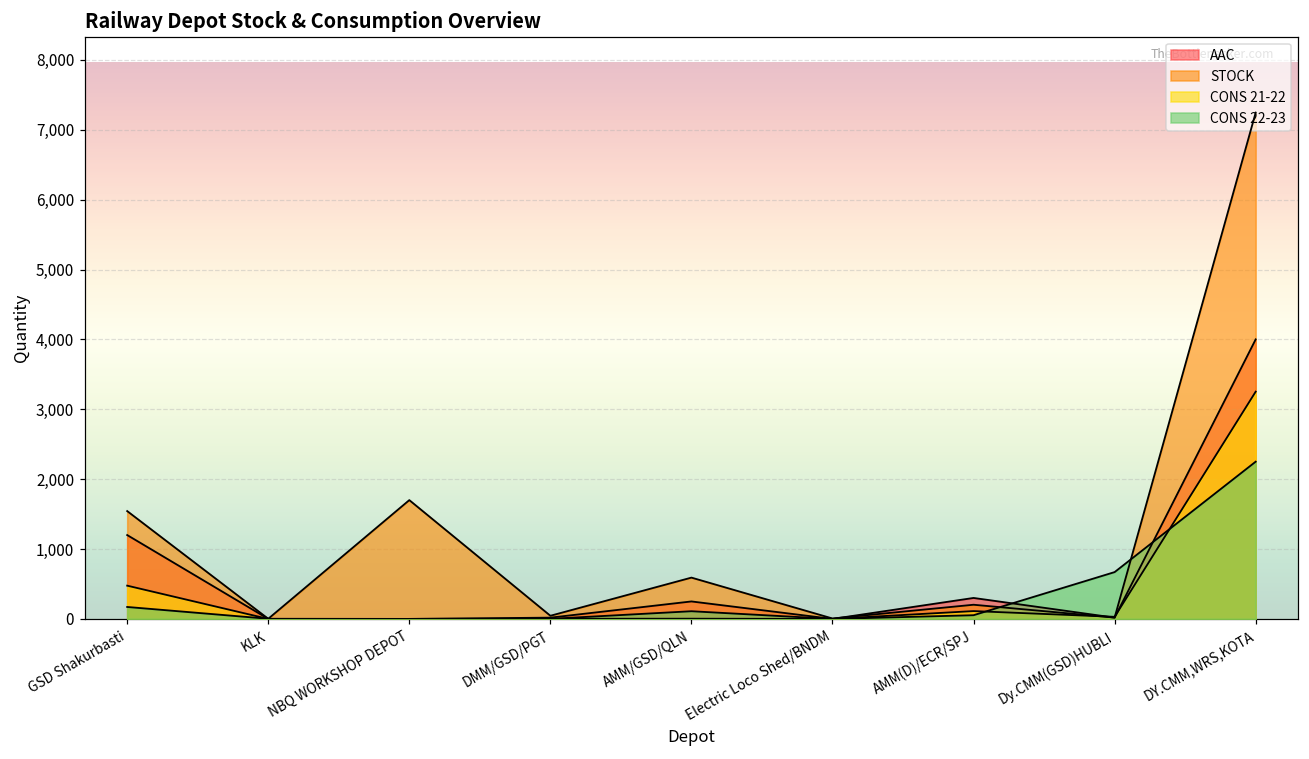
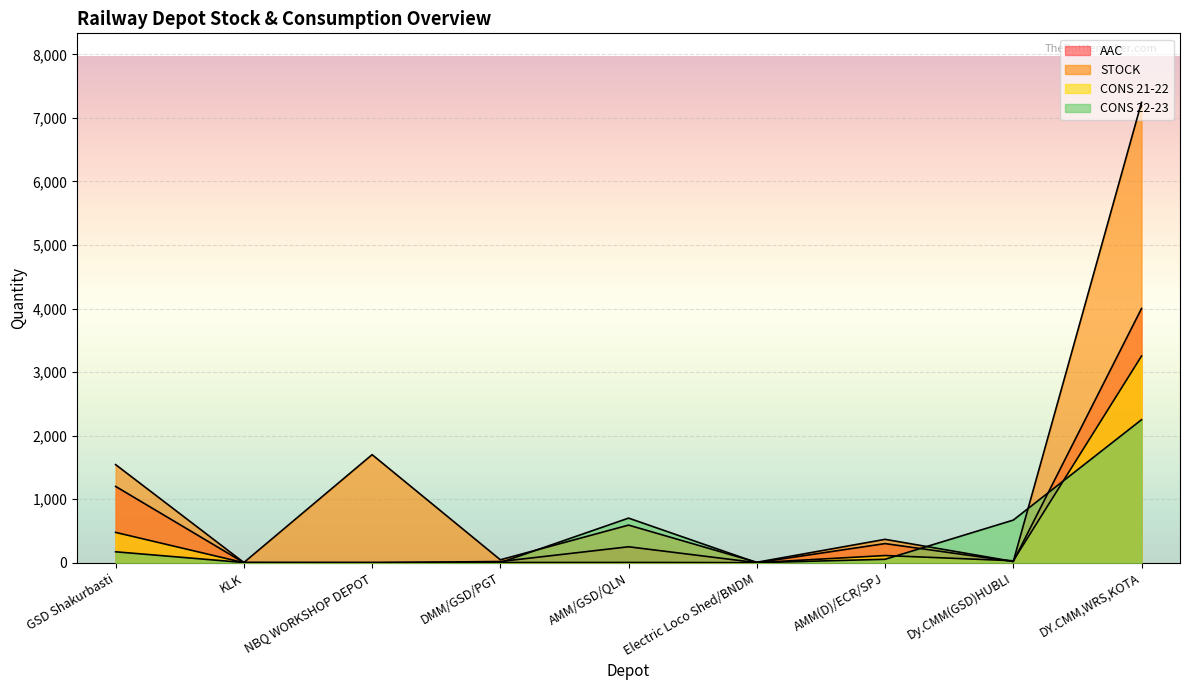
  {
    "AAC": {
      "GSD Shakurbasti": "1,200",
      "AMM/GSD/QLN": "300",
      "AMM(D)/ECR/SPJ": "300",
      "DY.CMM,WRS,KOTA": "4,000"
    },
    "STOCK": {
      "GSD Shakurbasti": "1,500",
      "NBQ WORKSHOP DEPOT": "1,700",
      "AMM/GSD/QLN": "600",
-     "AMM(D)/ECR/SPJ": "200"
+     "AMM(D)/ECR/SPJ": "400"
    },
    "CONS 21-22": {
      "GSD Shakurbasti": "500",
      "AMM/GSD/QLN": "0",
      "AMM(D)/ECR/SPJ": "100",
      "DY.CMM,WRS,KOTA": "3,300"
    },
    "CONS 22-23": {
      "GSD Shakurbasti": "200",
-     "AMM/GSD/QLN": "100",
+     "AMM/GSD/QLN": "700",
      "AMM(D)/ECR/SPJ": "100",
      "Dy.CMM(GSD)HUBLI": "700",
      "DY.CMM,WRS,KOTA": "2,300"
    }
  }
